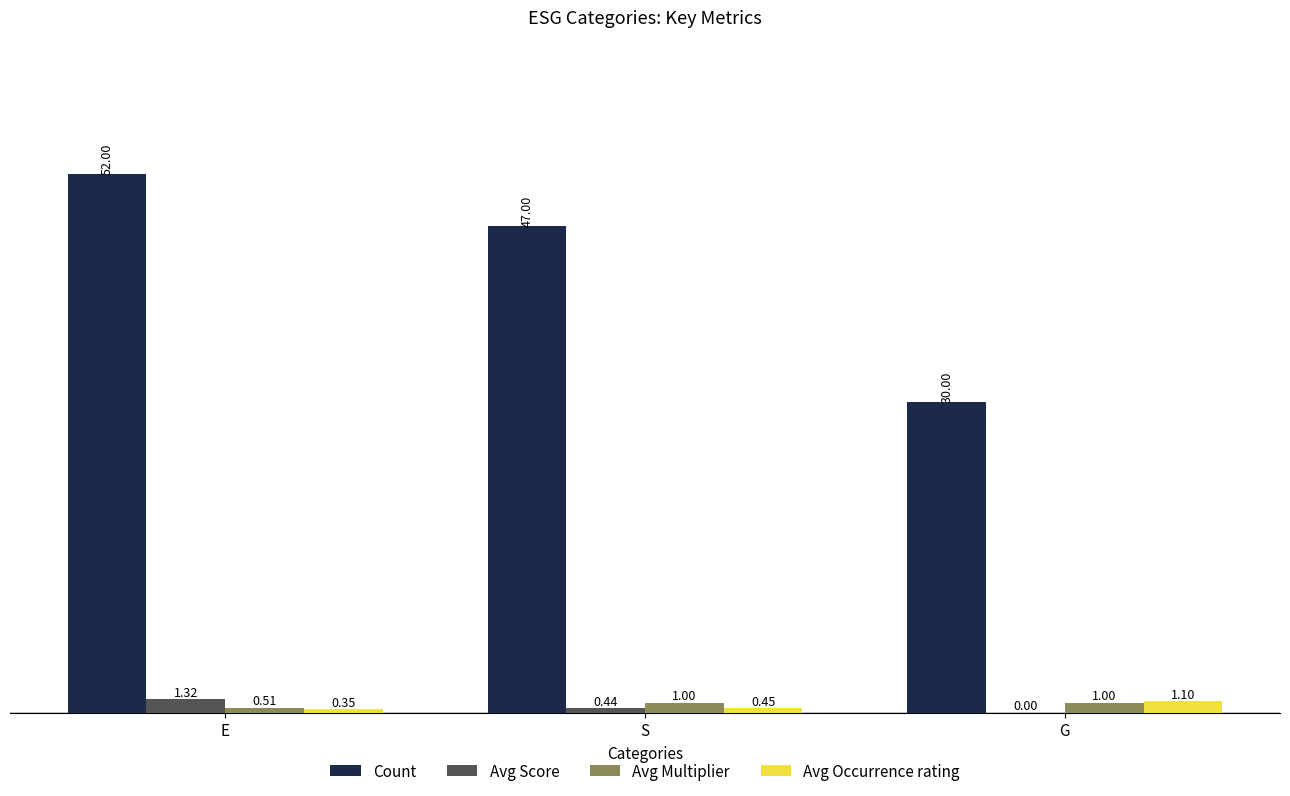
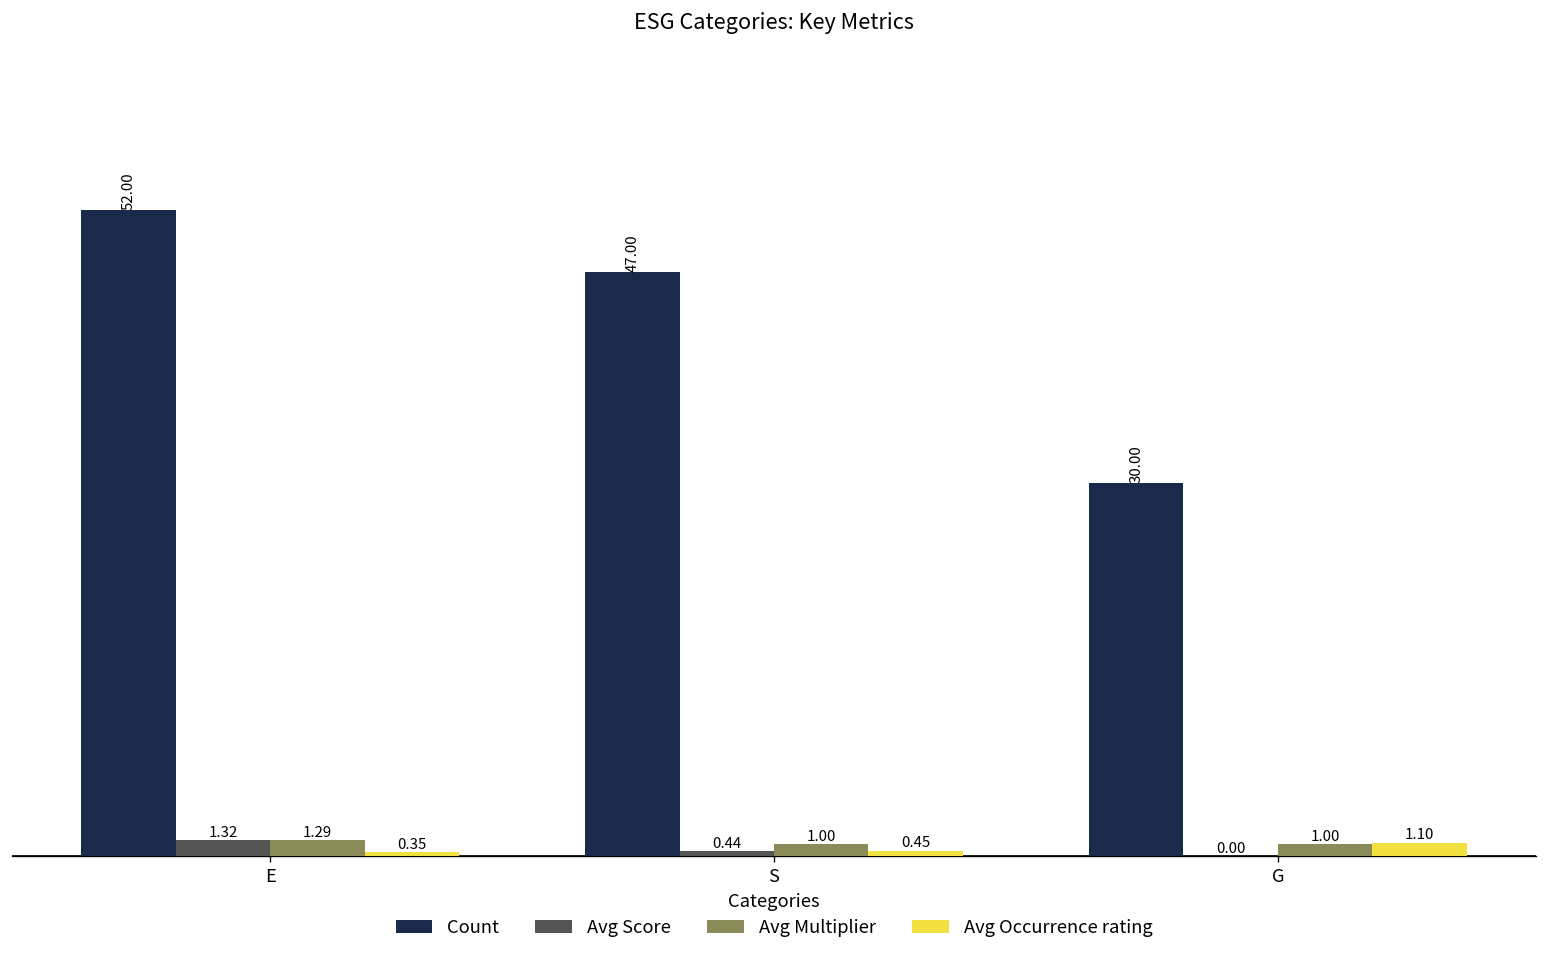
  {
    "Count": {
      "E": 52.00,
      "S": 47.00,
      "G": 30.00
    },
    "Avg Score": {
      "E": 1.32,
      "S": 0.44,
      "G": 0.00
    },
    "Avg Multiplier": {
-     "E": 0.51,
+     "E": 1.29,
      "S": 1.00,
      "G": 1.00
    },
    "Avg Occurrence rating": {
      "E": 0.35,
      "S": 0.45,
      "G": 1.10
    }
  }
